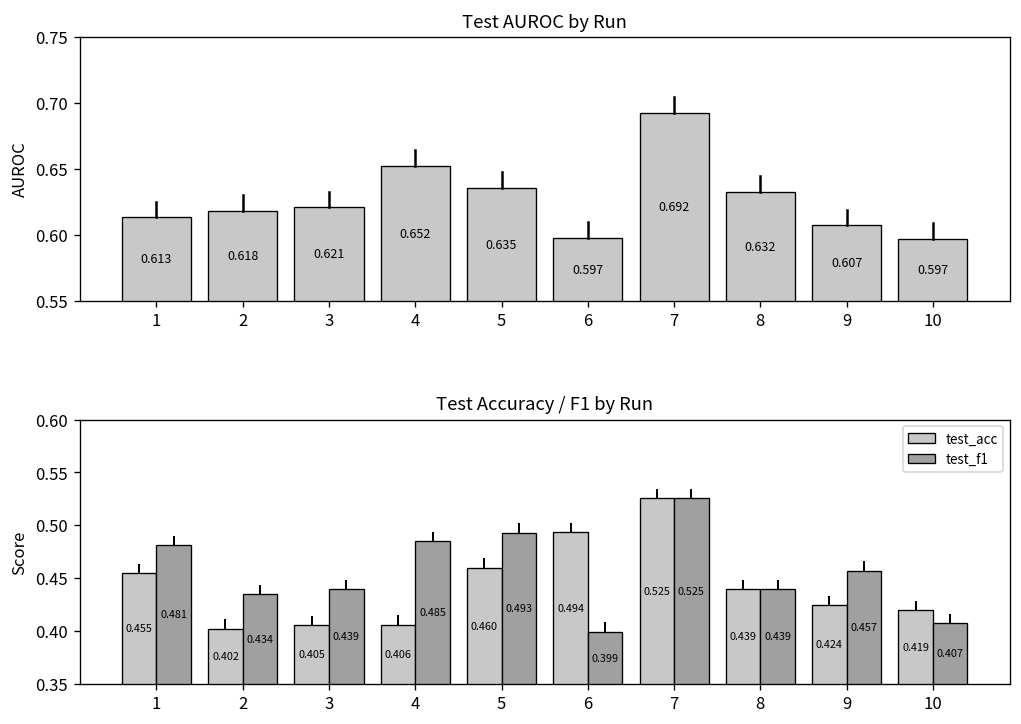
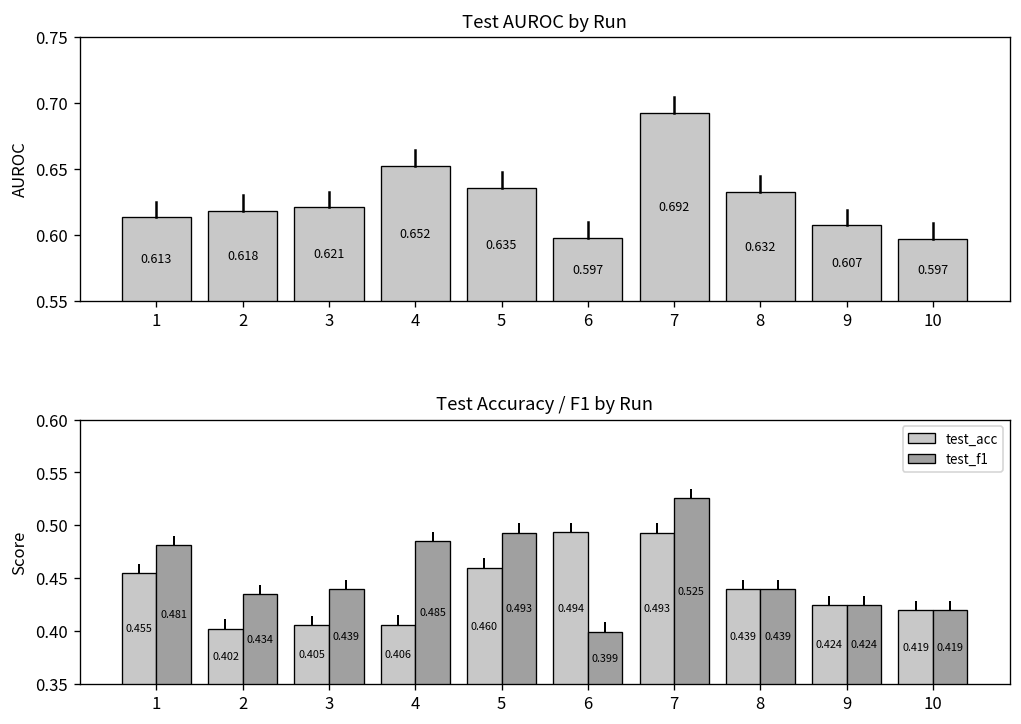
  {
    "Test Accuracy / F1 by Run": {
      "test_acc": {
        "1": 0.455,
        "2": 0.402,
        "3": 0.405,
        "4": 0.406,
        "5": 0.460,
        "6": 0.494,
-       "7": 0.525,
+       "7": 0.493,
        "8": 0.439,
        "9": 0.424,
        "10": 0.419
      },
      "test_f1": {
        "1": 0.481,
        "2": 0.434,
        "3": 0.439,
        "4": 0.485,
        "5": 0.493,
        "6": 0.399,
        "7": 0.525,
        "8": 0.439,
-       "9": 0.457,
-       "10": 0.407
+       "9": 0.424,
+       "10": 0.419
      }
    }
  }
